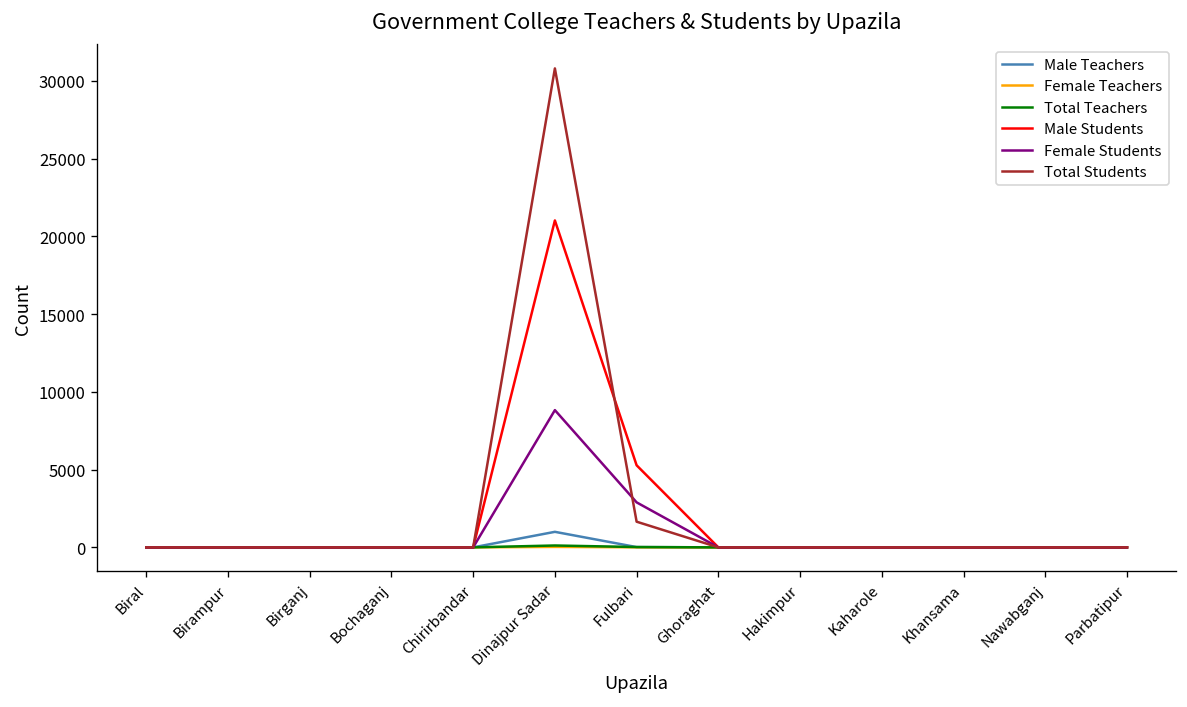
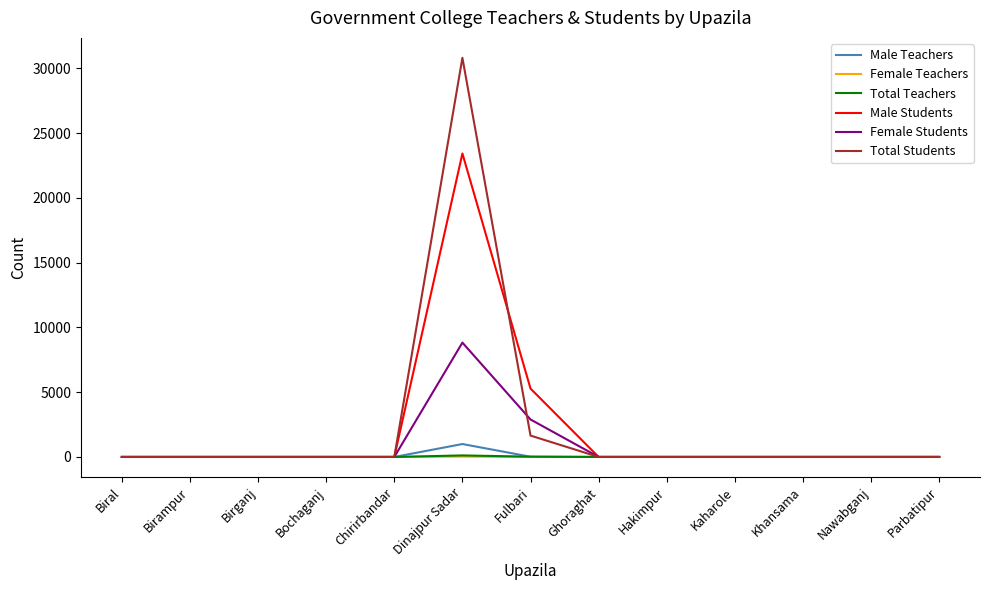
  {
    "Male Teachers": {
      "Dinajpur Sadar": 1000
    },
    "Male Students": {
-     "Dinajpur Sadar": 21000,
+     "Dinajpur Sadar": 23400,
      "Fulbari": 5300
    },
    "Female Students": {
      "Dinajpur Sadar": 8800,
      "Fulbari": 2900
    },
    "Total Students": {
      "Dinajpur Sadar": 30800,
      "Fulbari": 1700
    }
  }
